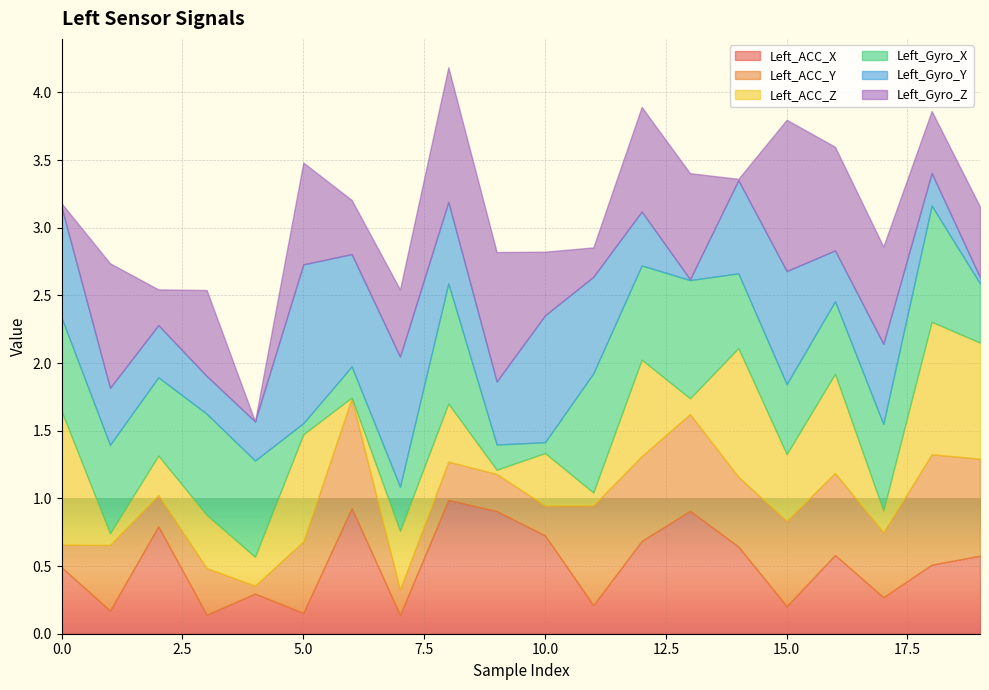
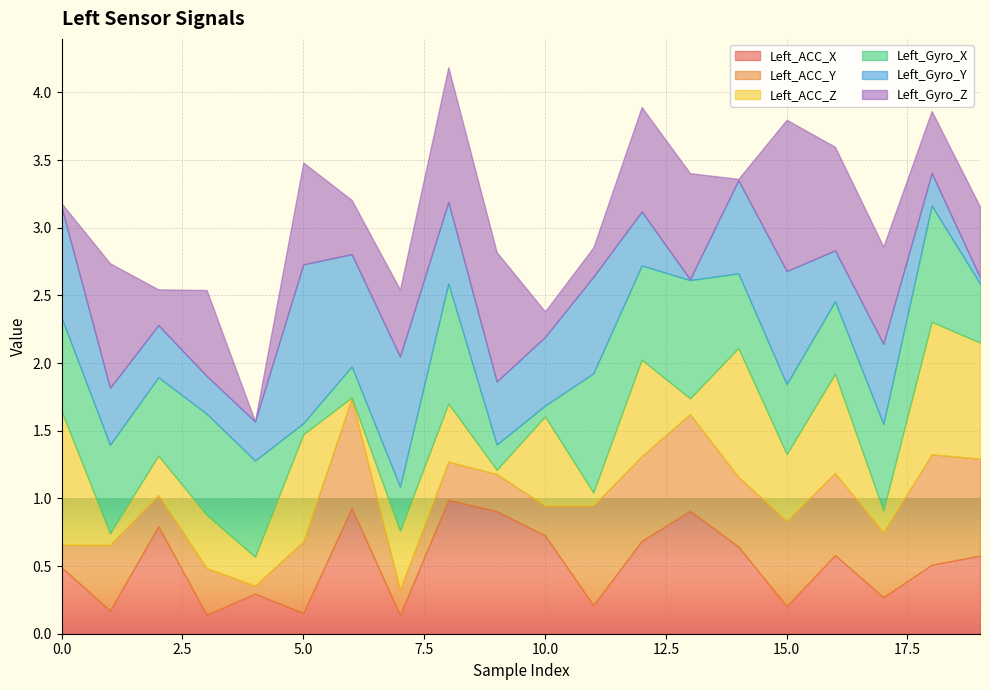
  {
    "Left_ACC_Z": {
      "0.0": 0.98,
      "5.0": 0.79,
-     "10.0": 0.39,
+     "10.0": 0.66,
      "15.0": 0.49
    },
    "Left_Gyro_X": {
      "0.0": 0.69,
      "5.0": 0.08,
      "10.0": 0.08,
      "15.0": 0.52
    },
    "Left_Gyro_Y": {
      "0.0": 0.82,
      "5.0": 1.17,
-     "10.0": 0.94,
+     "10.0": 0.51,
      "15.0": 0.84
    },
    "Left_Gyro_Z": {
      "0.0": 0.03,
      "5.0": 0.75,
-     "10.0": 0.47,
+     "10.0": 0.19,
      "15.0": 1.12
    }
  }
